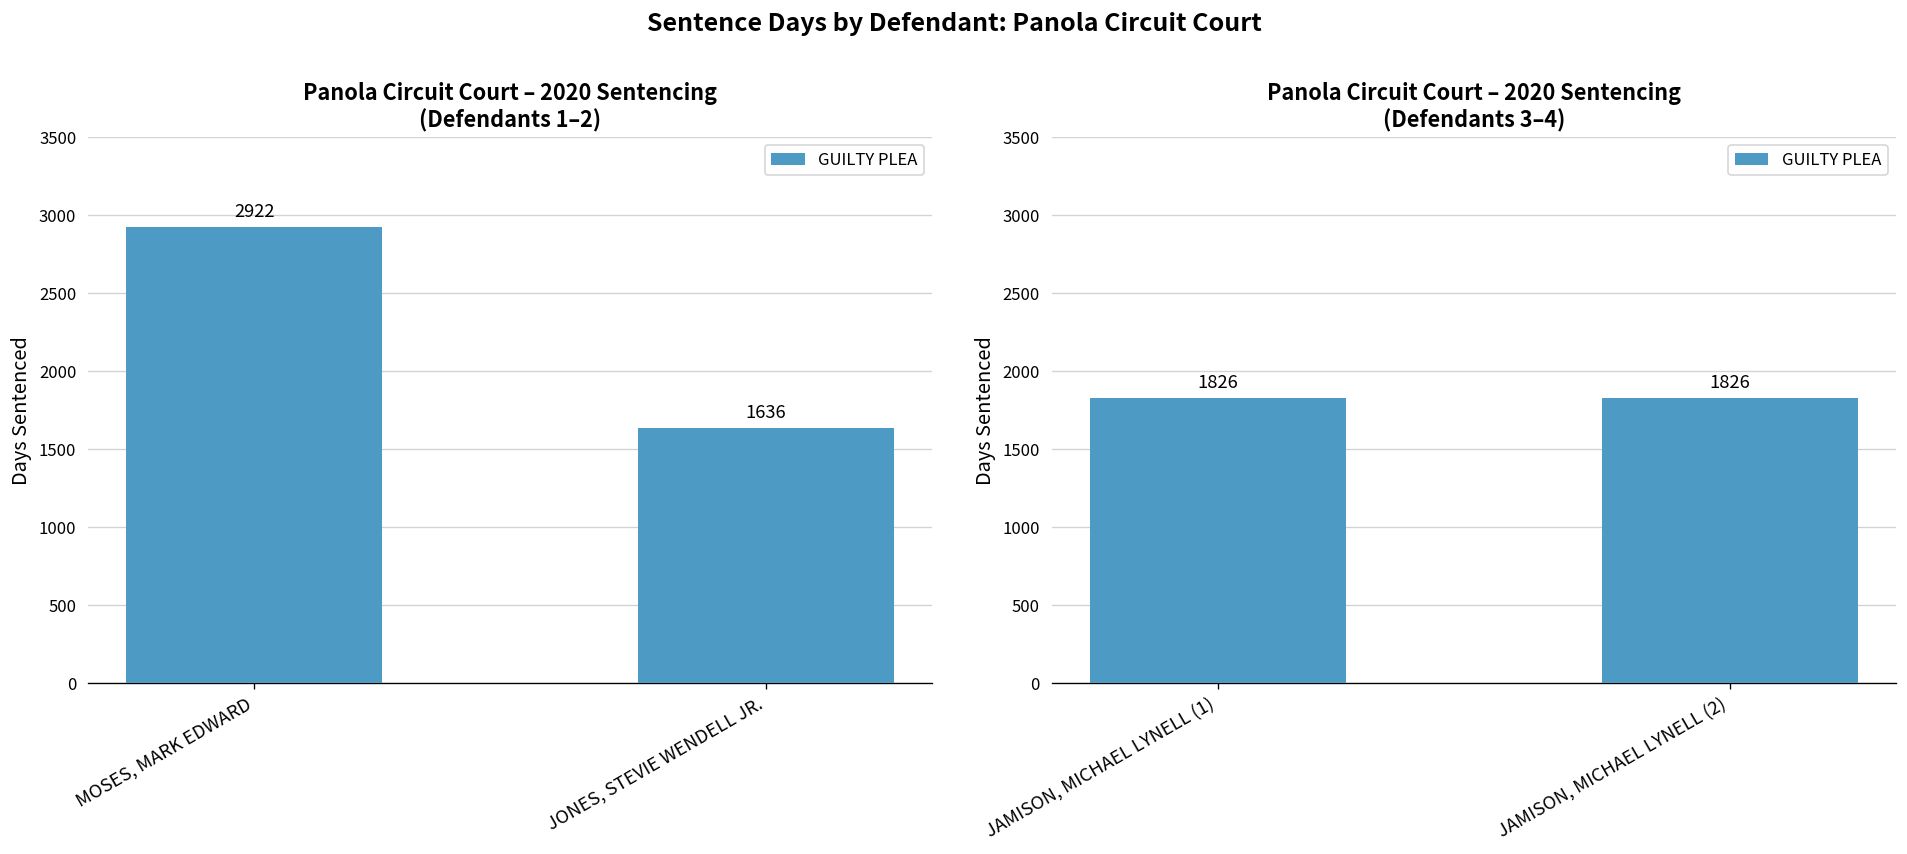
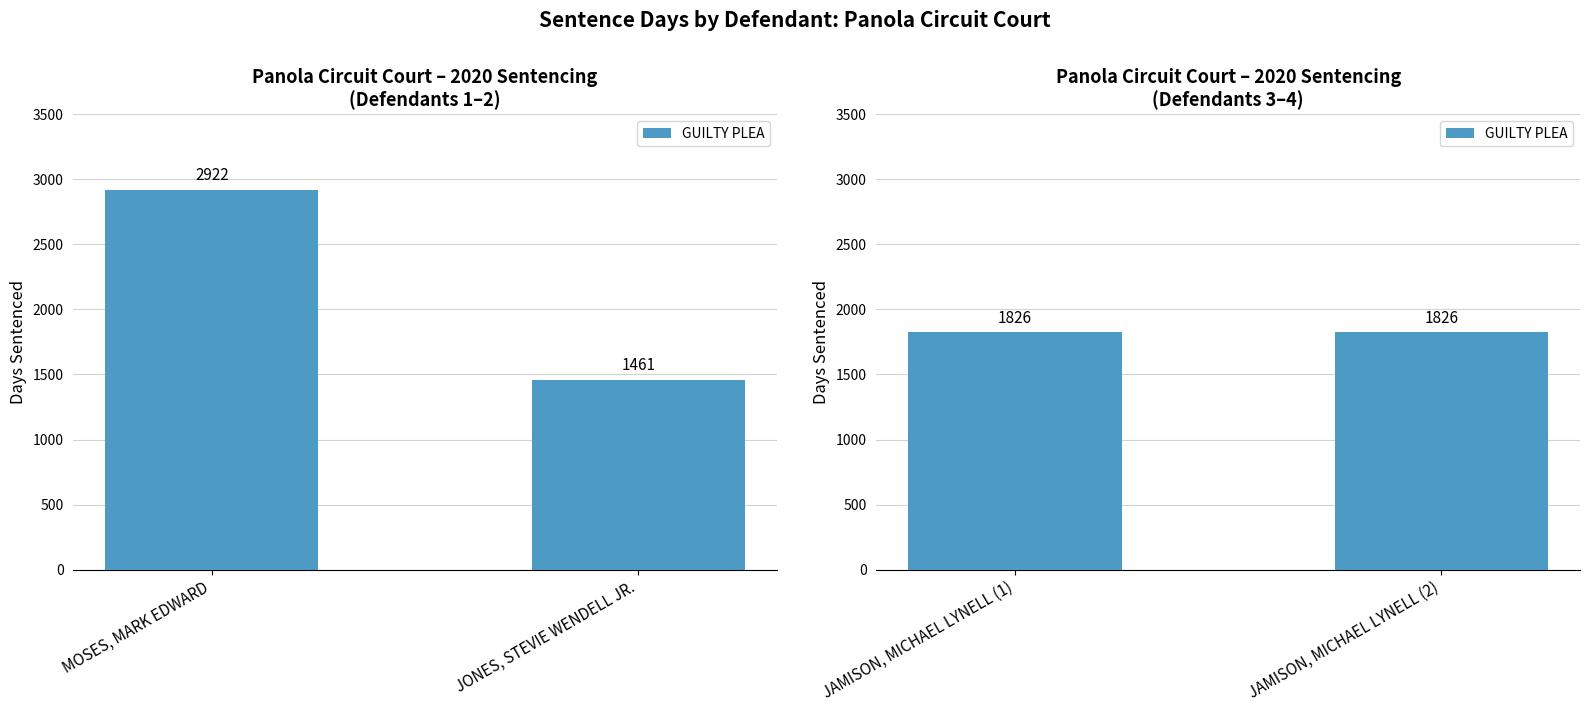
  {
    "Panola Circuit Court – 2020 Sentencing (Defendants 1–2)": {
      "MOSES, MARK EDWARD": 2922,
-     "JONES, STEVIE WENDELL JR.": 1636
+     "JONES, STEVIE WENDELL JR.": 1461
    },
    "Panola Circuit Court – 2020 Sentencing (Defendants 3–4)": {
      "JAMISON, MICHAEL LYNELL (1)": 1826,
      "JAMISON, MICHAEL LYNELL (2)": 1826
    }
  }
